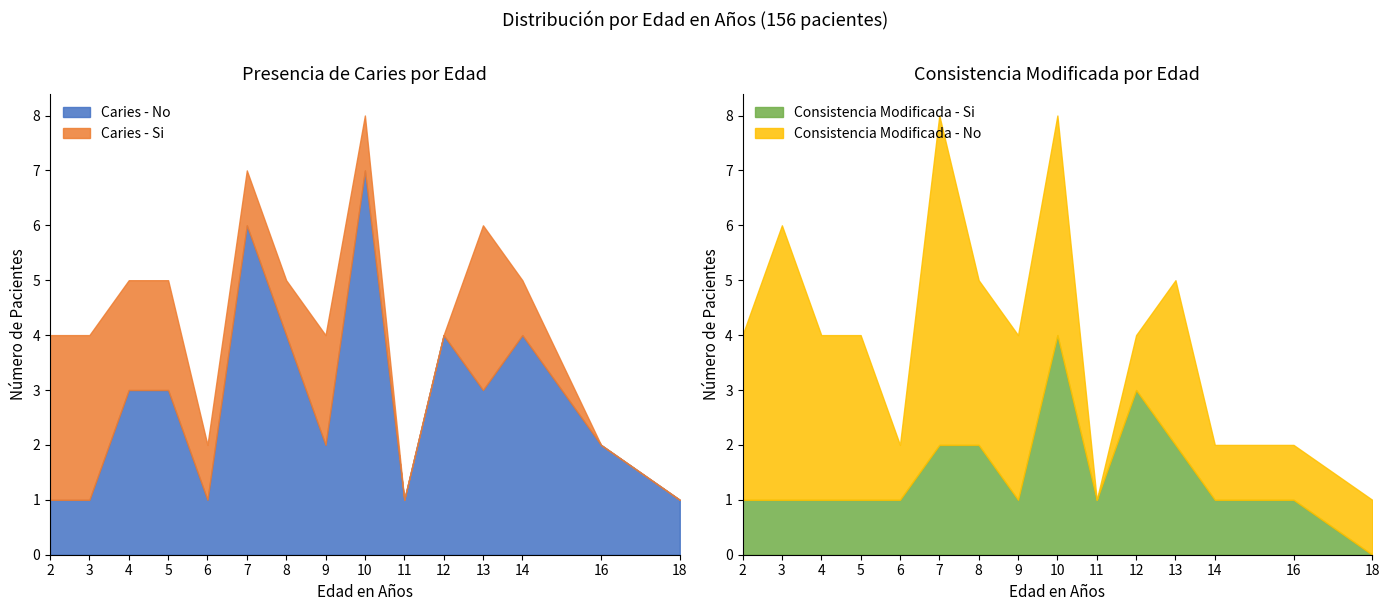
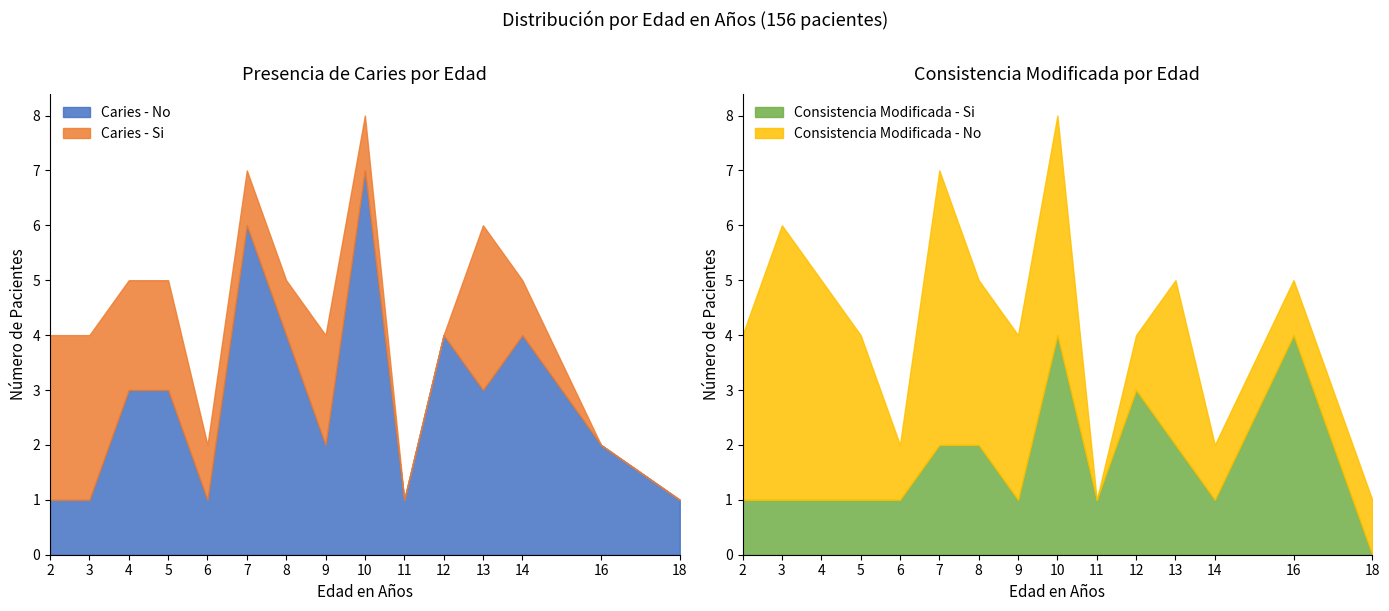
  {
    "Presencia de Caries por Edad": {
      "Caries - No": {
        "2": 1.0,
        "3": 1.0,
        "4": 3.0,
        "5": 3.0,
        "6": 1.0,
        "7": 6.0,
        "8": 4.0,
        "9": 2.0,
        "10": 7.0,
        "13": 3.0,
        "14": 4.0
      }
    },
    "Consistencia Modificada por Edad": {
      "Consistencia Modificada - Si": {
        "2": 1,
        "3": 1,
        "4": 1,
        "5": 1,
        "6": 1,
        "7": 2,
        "8": 2,
        "9": 1,
        "10": 4,
        "12": 3,
        "13": 2,
        "14": 1,
-       "16": 1,
+       "16": 4,
        "18": 0
      },
      "Consistencia Modificada - No": {
-       "4": 3,
-       "7": 6
+       "4": 4,
+       "7": 5
      }
    }
  }
